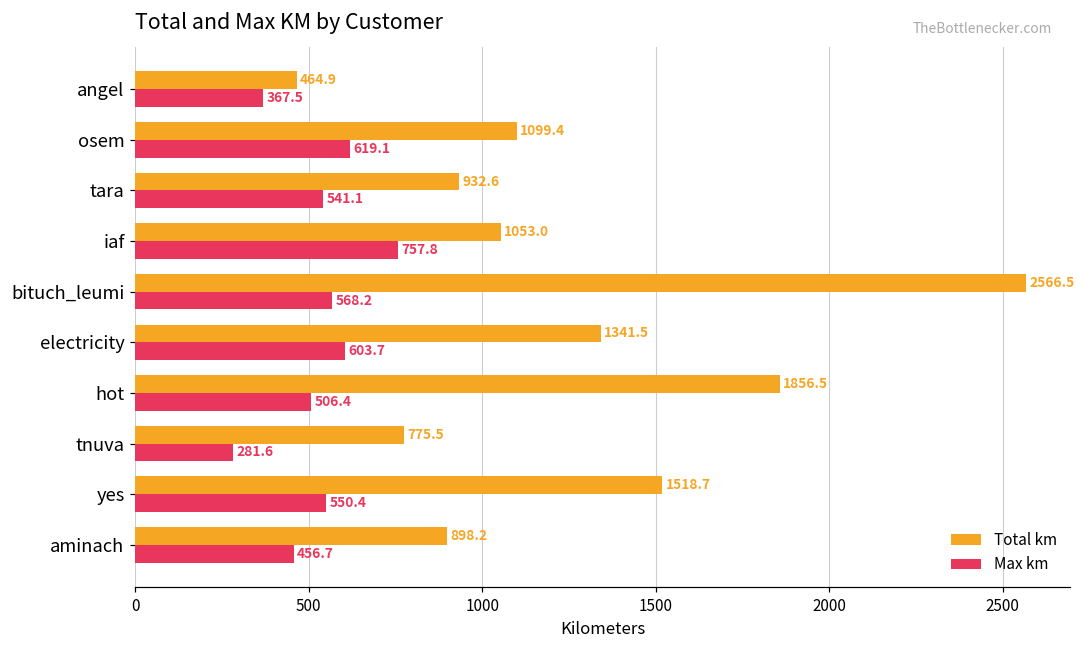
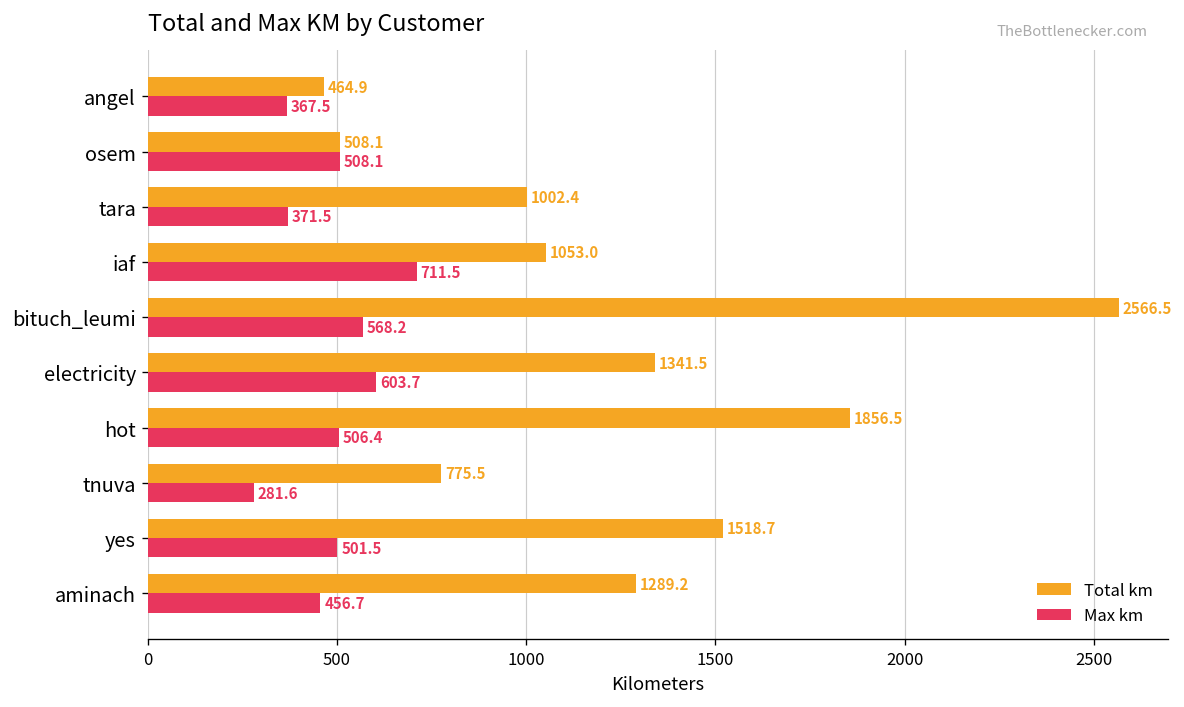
  {
    "Total km": {
      "angel": 464.9,
-     "osem": 1099.4,
-     "tara": 932.6,
+     "osem": 508.1,
+     "tara": 1002.4,
      "iaf": 1053.0,
      "bituch_leumi": 2566.5,
      "electricity": 1341.5,
      "hot": 1856.5,
      "tnuva": 775.5,
      "yes": 1518.7,
-     "aminach": 898.2
+     "aminach": 1289.2
    },
    "Max km": {
      "angel": 367.5,
-     "osem": 619.1,
-     "tara": 541.1,
-     "iaf": 757.8,
+     "osem": 508.1,
+     "tara": 371.5,
+     "iaf": 711.5,
      "bituch_leumi": 568.2,
      "electricity": 603.7,
      "hot": 506.4,
      "tnuva": 281.6,
-     "yes": 550.4,
+     "yes": 501.5,
      "aminach": 456.7
    }
  }
